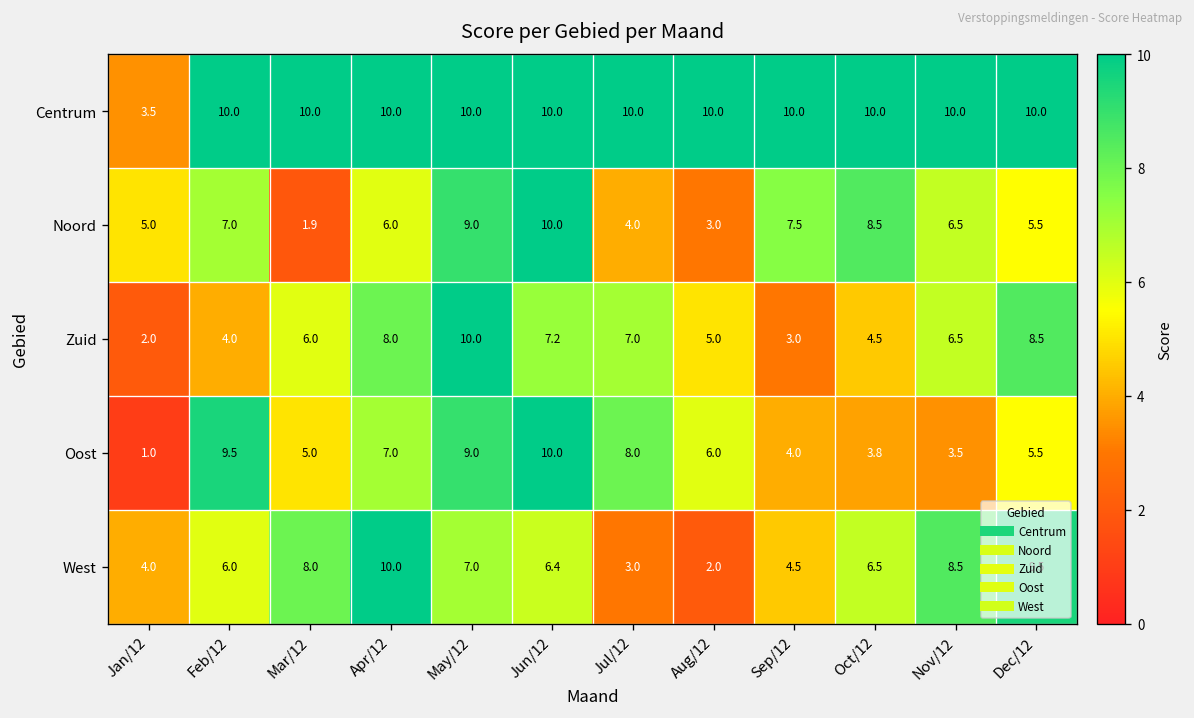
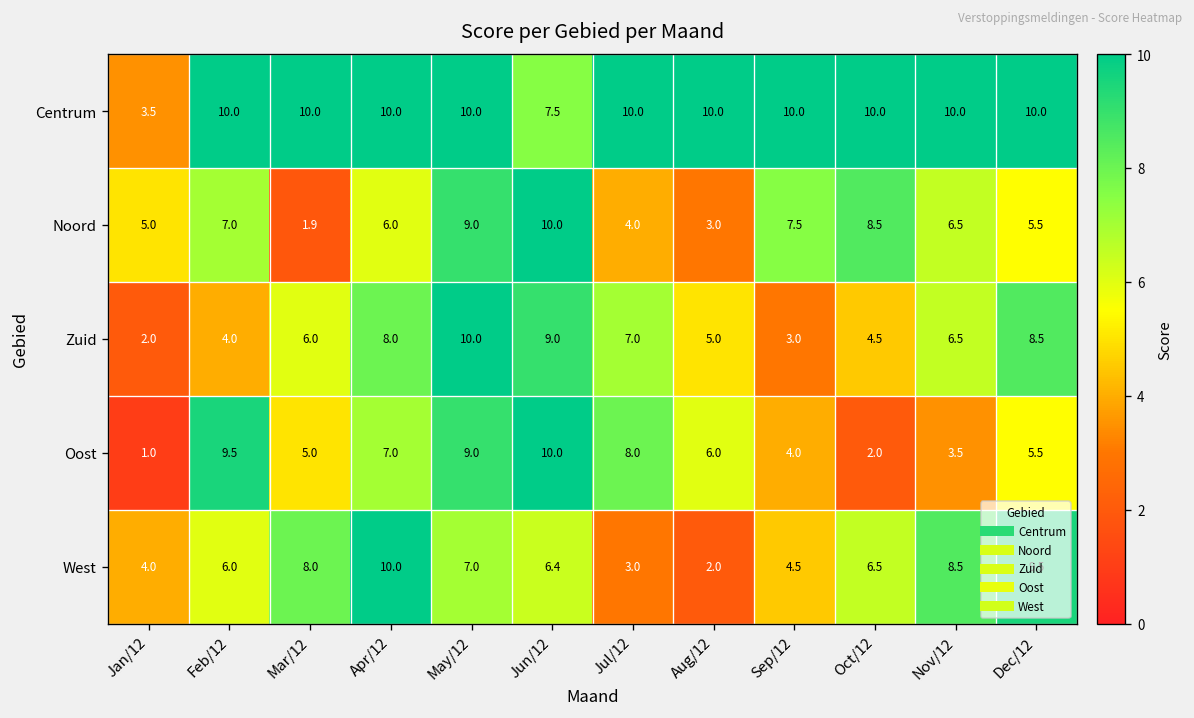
  {
    "Centrum": {
      "Jan/12": 3.5,
      "Feb/12": 10.0,
      "Mar/12": 10.0,
      "Apr/12": 10.0,
      "May/12": 10.0,
-     "Jun/12": 10.0,
+     "Jun/12": 7.5,
      "Jul/12": 10.0,
      "Aug/12": 10.0,
      "Sep/12": 10.0,
      "Oct/12": 10.0,
      "Nov/12": 10.0,
      "Dec/12": 10.0
    },
    "Noord": {
      "Jan/12": 5.0,
      "Feb/12": 7.0,
      "Mar/12": 1.9,
      "Apr/12": 6.0,
      "May/12": 9.0,
      "Jun/12": 10.0,
      "Jul/12": 4.0,
      "Aug/12": 3.0,
      "Sep/12": 7.5,
      "Oct/12": 8.5,
      "Nov/12": 6.5,
      "Dec/12": 5.5
    },
    "Zuid": {
      "Jan/12": 2.0,
      "Feb/12": 4.0,
      "Mar/12": 6.0,
      "Apr/12": 8.0,
      "May/12": 10.0,
-     "Jun/12": 7.2,
+     "Jun/12": 9.0,
      "Jul/12": 7.0,
      "Aug/12": 5.0,
      "Sep/12": 3.0,
      "Oct/12": 4.5,
      "Nov/12": 6.5,
      "Dec/12": 8.5
    },
    "Oost": {
      "Jan/12": 1.0,
      "Feb/12": 9.5,
      "Mar/12": 5.0,
      "Apr/12": 7.0,
      "May/12": 9.0,
      "Jun/12": 10.0,
      "Jul/12": 8.0,
      "Aug/12": 6.0,
      "Sep/12": 4.0,
-     "Oct/12": 3.8,
+     "Oct/12": 2.0,
      "Nov/12": 3.5,
      "Dec/12": 5.5
    },
    "West": {
      "Jan/12": 4.0,
      "Feb/12": 6.0,
      "Mar/12": 8.0,
      "Apr/12": 10.0,
      "May/12": 7.0,
      "Jun/12": 6.4,
      "Jul/12": 3.0,
      "Aug/12": 2.0,
      "Sep/12": 4.5,
      "Oct/12": 6.5,
      "Nov/12": 8.5
    }
  }
